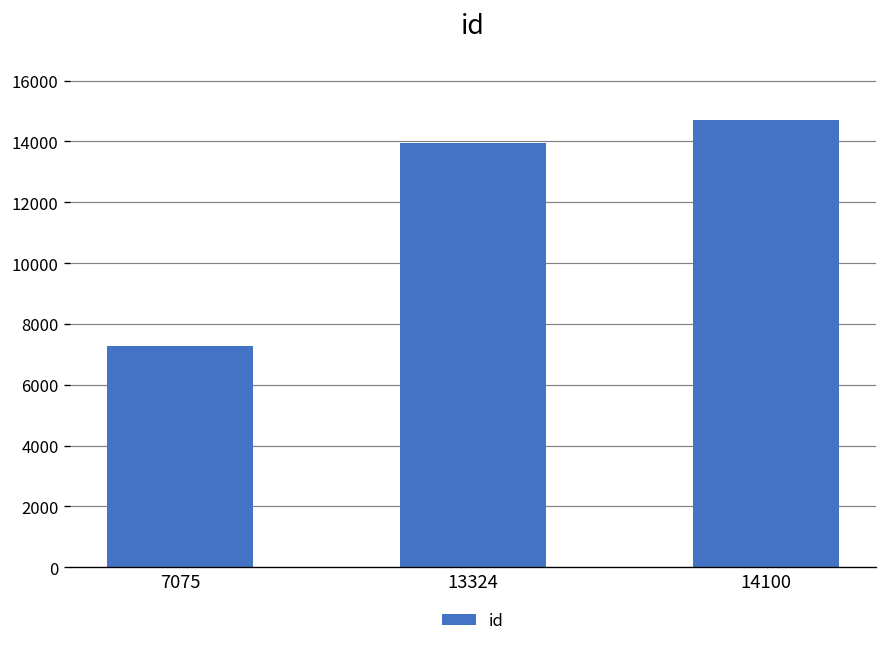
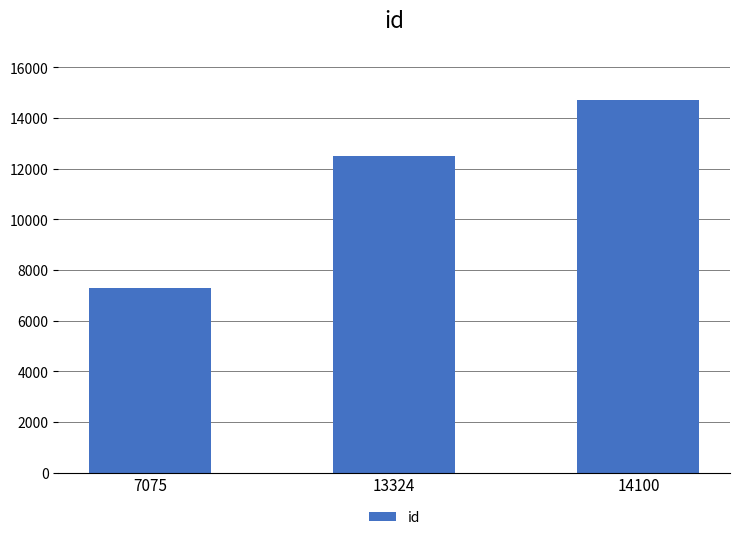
  {
    "7075": 7300,
-   "13324": 13900,
+   "13324": 12500,
    "14100": 14700
  }
